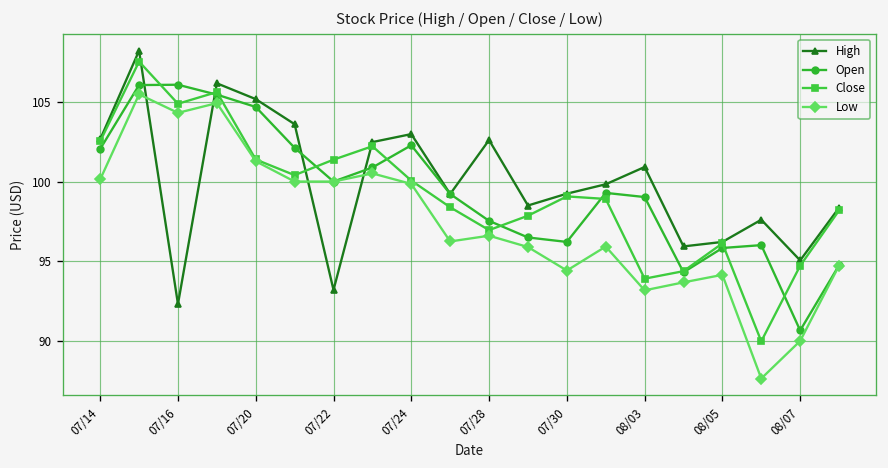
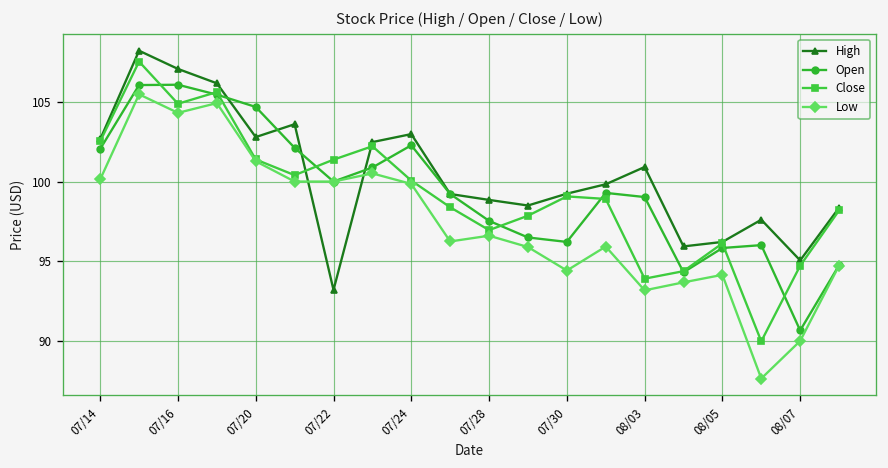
  {
    "High": {
-     "07/16": 92.3,
-     "07/20": 105.2,
+     "07/16": 107.1,
+     "07/20": 102.8,
      "07/22": 93.2,
      "07/24": 103.0,
-     "07/28": 102.6,
+     "07/28": 98.8,
      "08/03": 100.9,
      "08/07": 95.1
    }
  }
